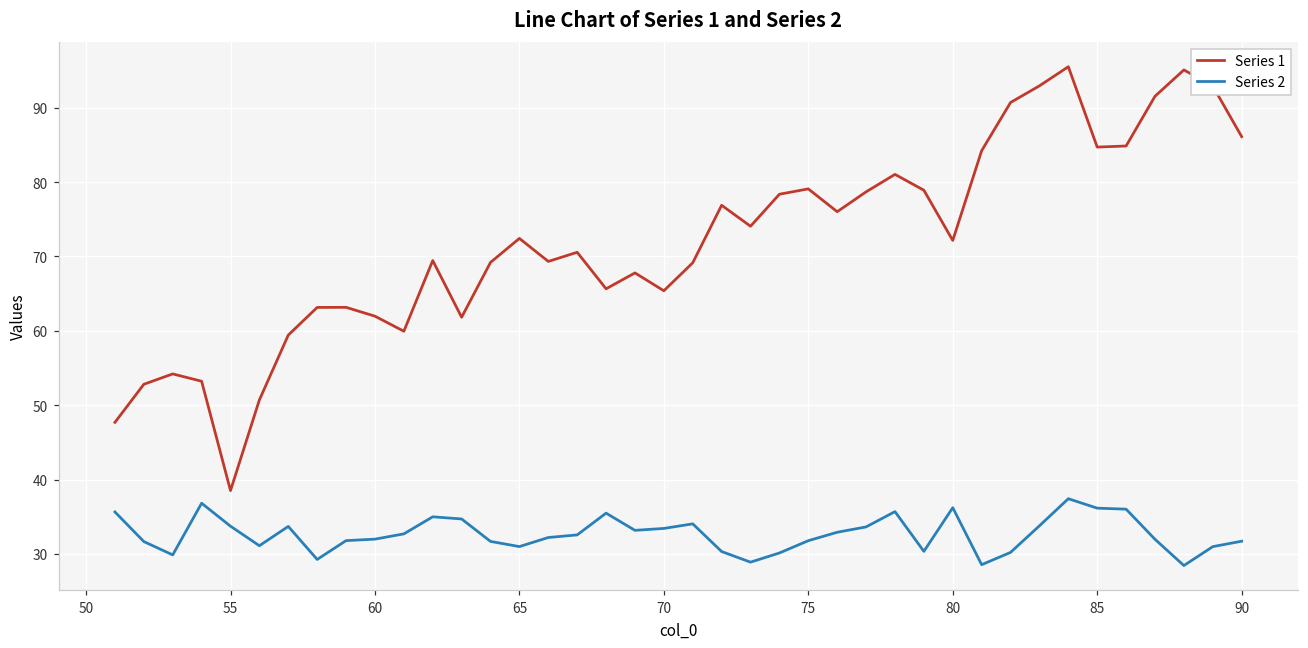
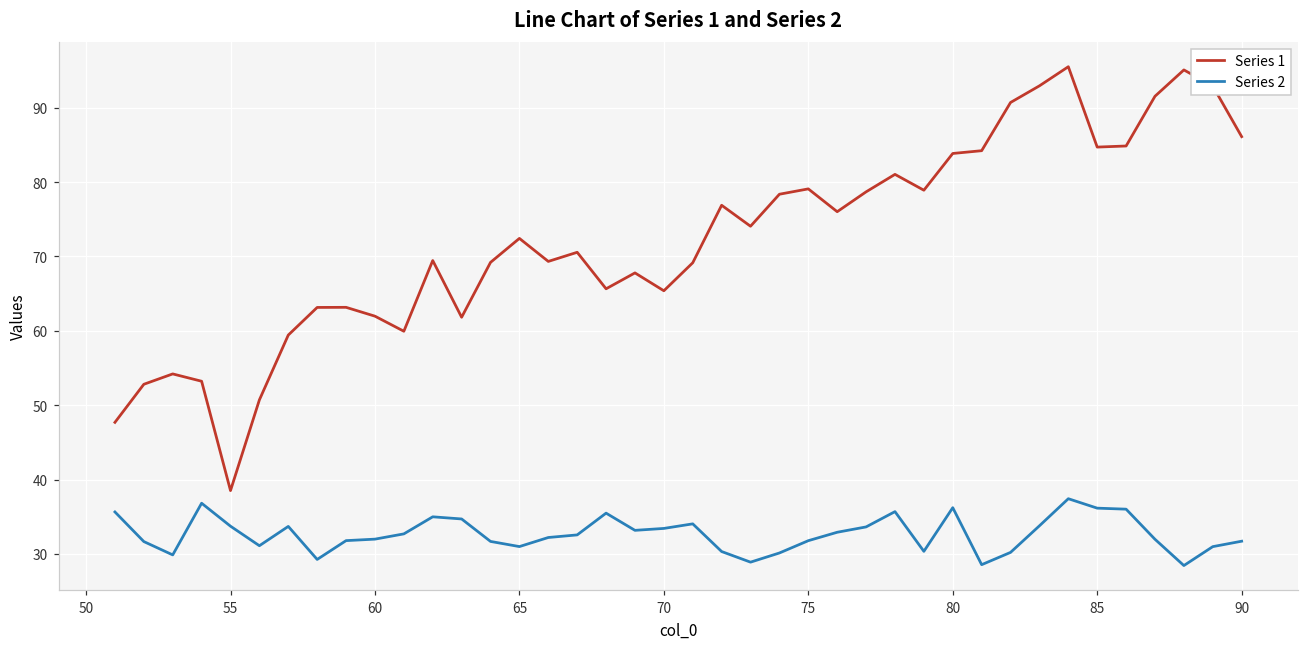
  {
    "Series 1": {
      "55": 39,
      "60": 62,
      "65": 72,
      "70": 65,
      "75": 79,
-     "80": 72,
+     "80": 84,
      "85": 85,
      "90": 86
    },
    "Series 2": {
      "55": 34,
      "60": 32,
      "65": 31,
      "70": 33,
      "75": 32,
      "80": 36,
      "85": 36,
      "90": 32
    }
  }
